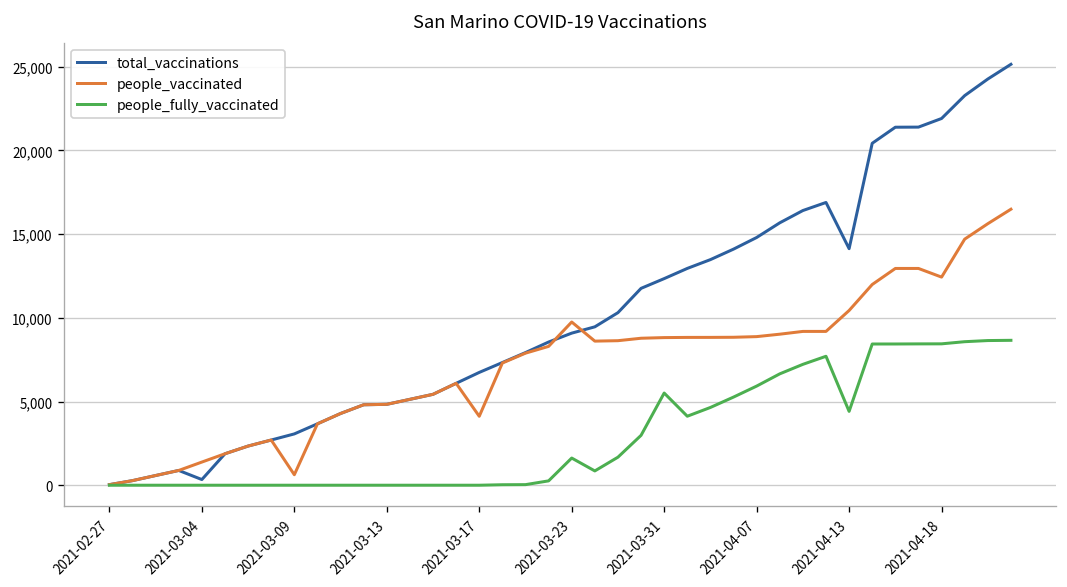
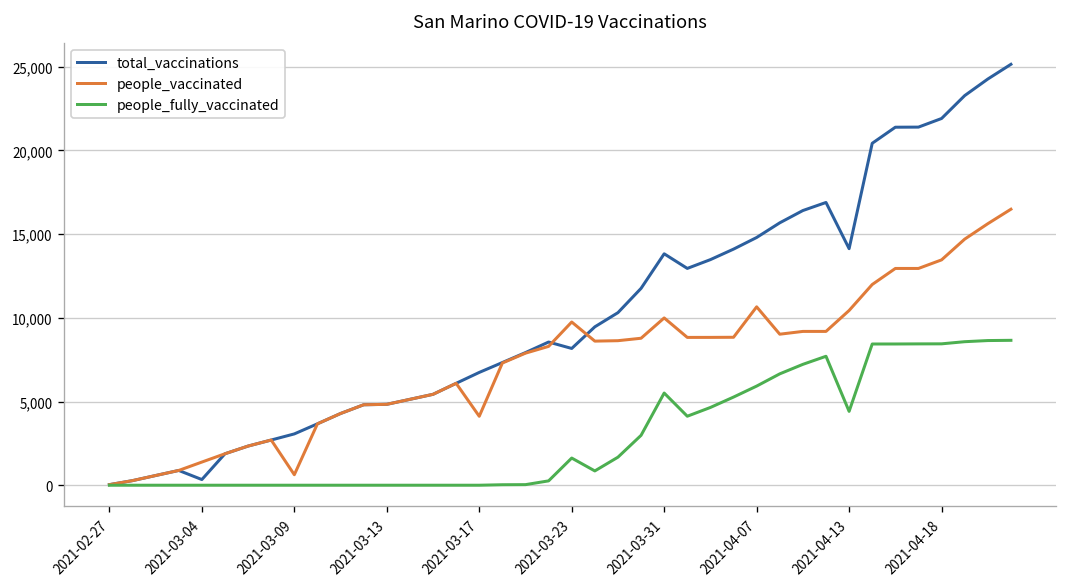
  {
    "total_vaccinations": {
      "2021-03-04": "300",
      "2021-03-09": "3,100",
      "2021-03-17": "6,700",
-     "2021-03-23": "9,100",
-     "2021-03-31": "12,300",
+     "2021-03-23": "8,200",
+     "2021-03-31": "13,800",
      "2021-04-07": "14,800",
      "2021-04-13": "14,100",
      "2021-04-18": "21,900"
    },
    "people_vaccinated": {
      "2021-03-04": "1,400",
      "2021-03-09": "600",
      "2021-03-17": "4,100",
      "2021-03-23": "9,700",
-     "2021-03-31": "8,800",
-     "2021-04-07": "8,900",
+     "2021-03-31": "10,000",
+     "2021-04-07": "10,700",
      "2021-04-13": "10,400",
-     "2021-04-18": "12,400"
+     "2021-04-18": "13,500"
    },
    "people_fully_vaccinated": {
      "2021-03-04": "0",
      "2021-03-09": "0",
      "2021-03-13": "0",
      "2021-03-17": "0",
      "2021-03-23": "1,600",
      "2021-03-31": "5,500",
      "2021-04-07": "5,900",
      "2021-04-13": "4,400",
      "2021-04-18": "8,400"
    }
  }
